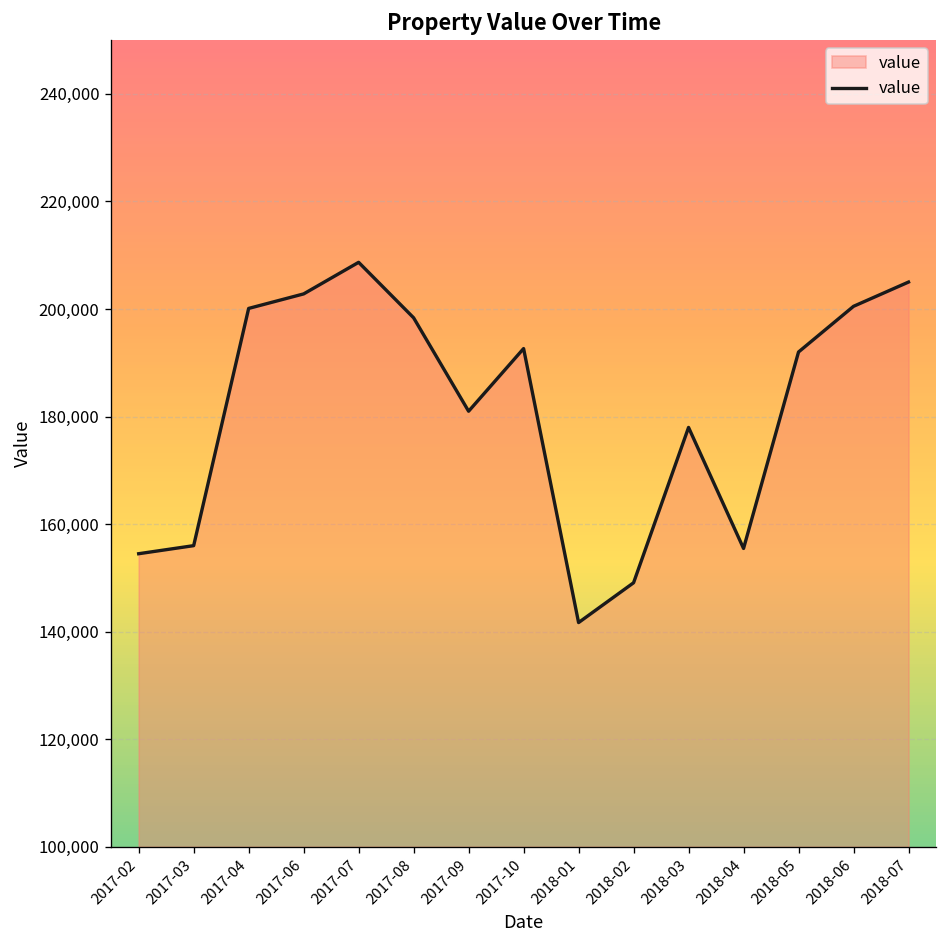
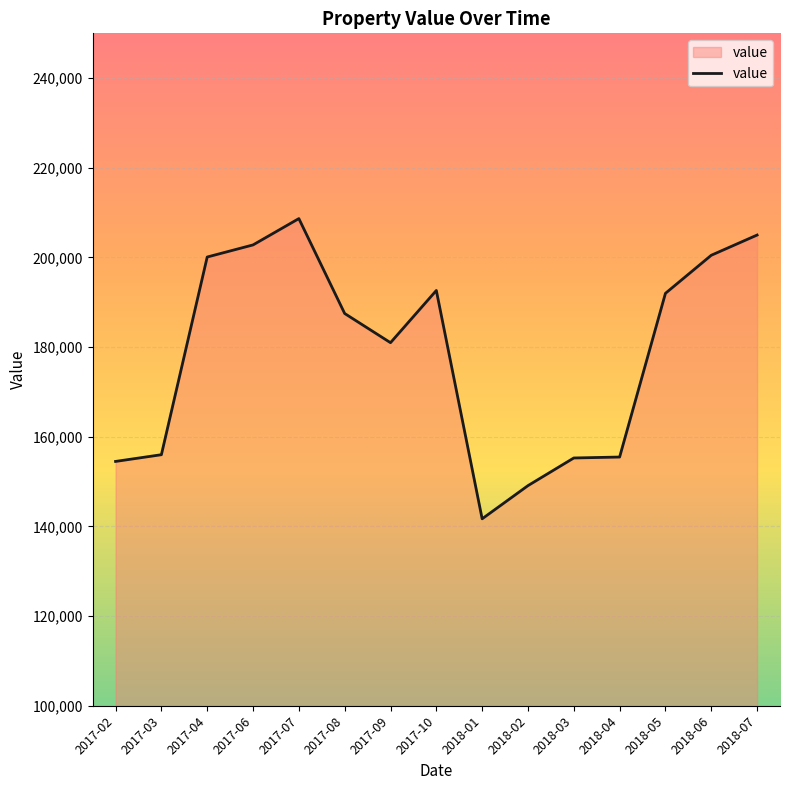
  {
    "2017-02": "155,000",
    "2017-03": "156,000",
    "2017-04": "200,000",
    "2017-06": "203,000",
    "2017-07": "209,000",
-   "2017-08": "198,000",
+   "2017-08": "188,000",
    "2017-09": "181,000",
    "2017-10": "193,000",
    "2018-01": "142,000",
    "2018-02": "149,000",
-   "2018-03": "178,000",
+   "2018-03": "155,000",
    "2018-04": "155,000",
    "2018-05": "192,000",
    "2018-06": "200,000",
    "2018-07": "205,000"
  }
